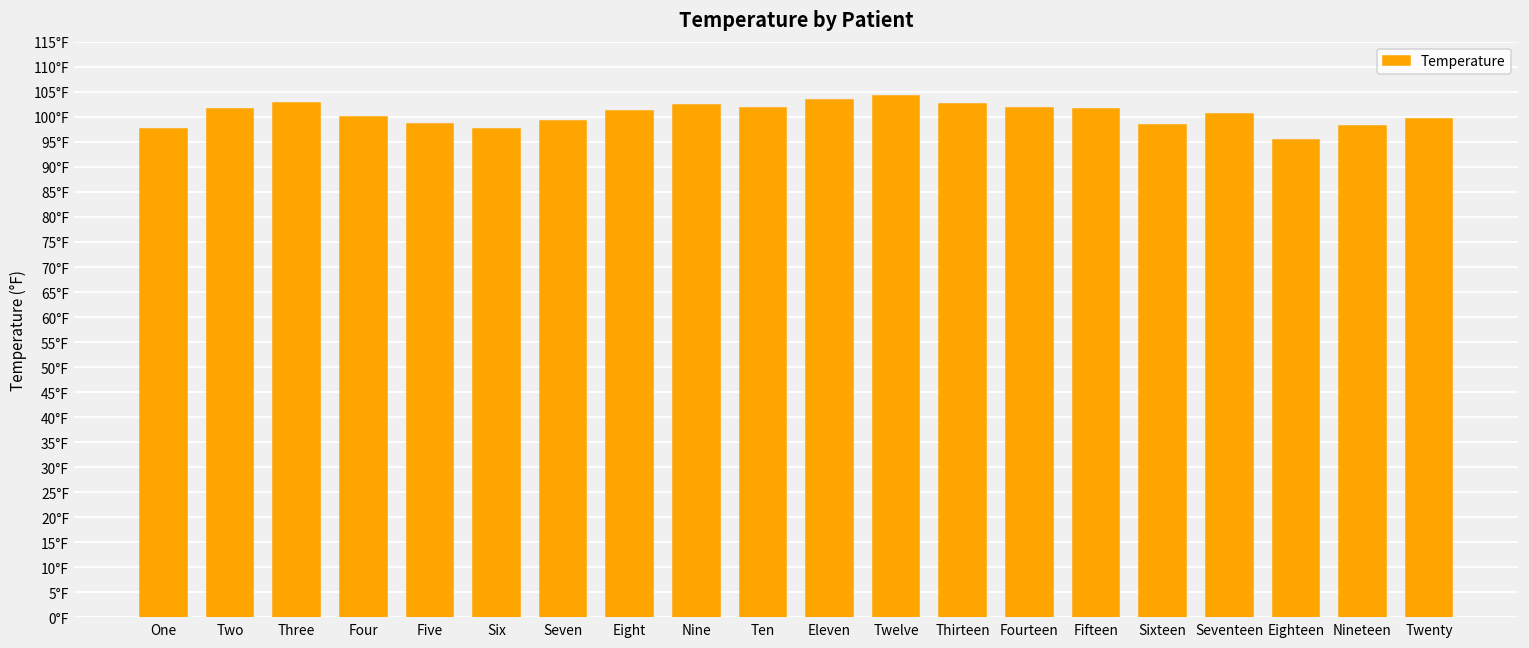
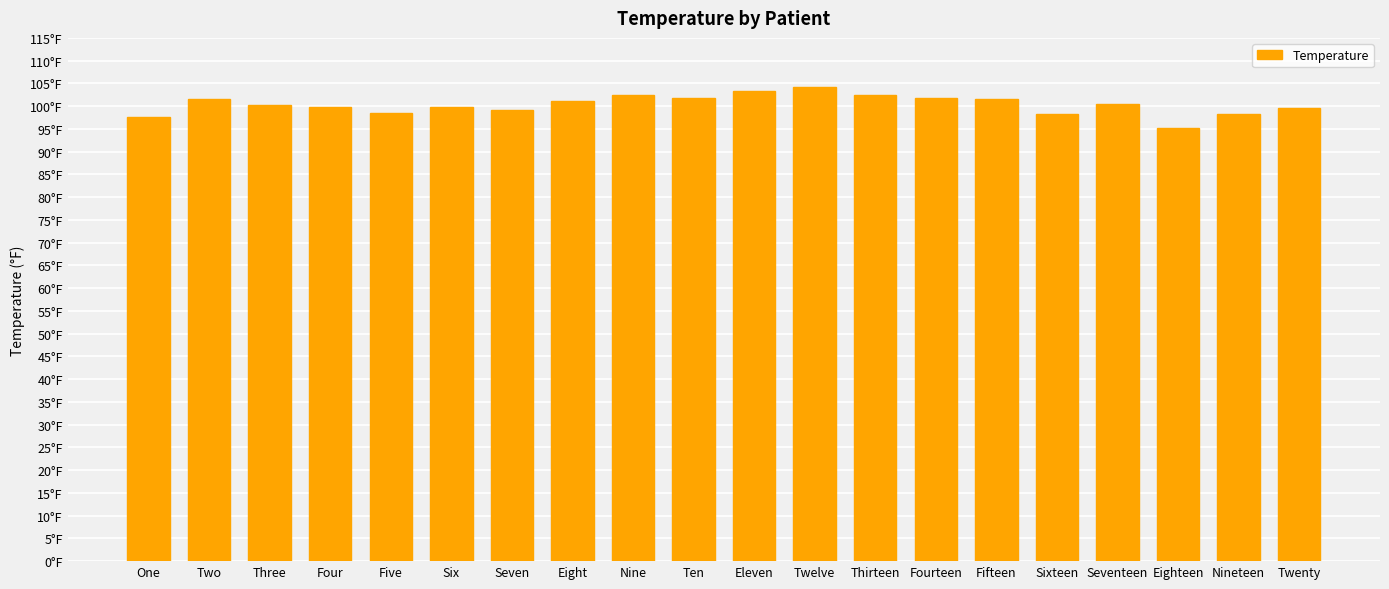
  {
    "One": "98°F",
    "Two": "102°F",
-   "Three": "103°F",
+   "Three": "100°F",
    "Four": "100°F",
    "Five": "99°F",
-   "Six": "98°F",
+   "Six": "100°F",
    "Seven": "99°F",
    "Eight": "101°F",
    "Nine": "102°F",
    "Ten": "102°F",
    "Eleven": "103°F",
    "Twelve": "104°F",
    "Thirteen": "103°F",
    "Fourteen": "102°F",
    "Fifteen": "102°F",
    "Sixteen": "98°F",
    "Seventeen": "101°F",
    "Eighteen": "95°F",
    "Nineteen": "98°F",
    "Twenty": "100°F"
  }
